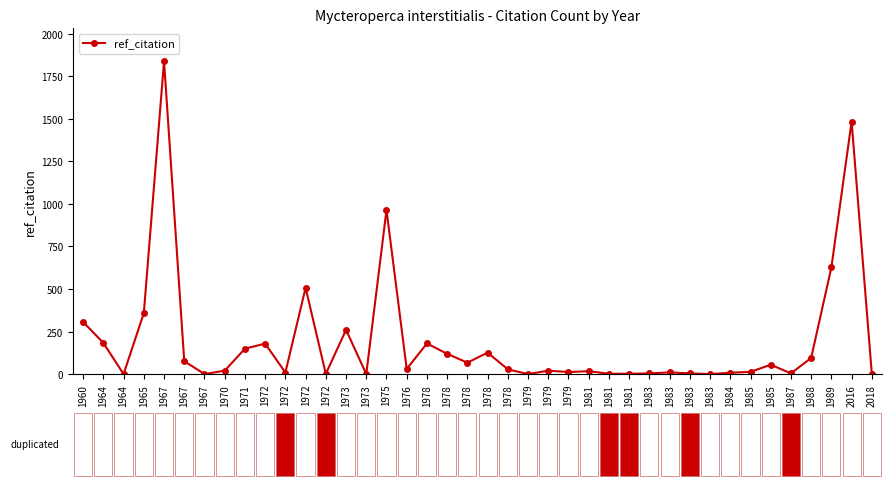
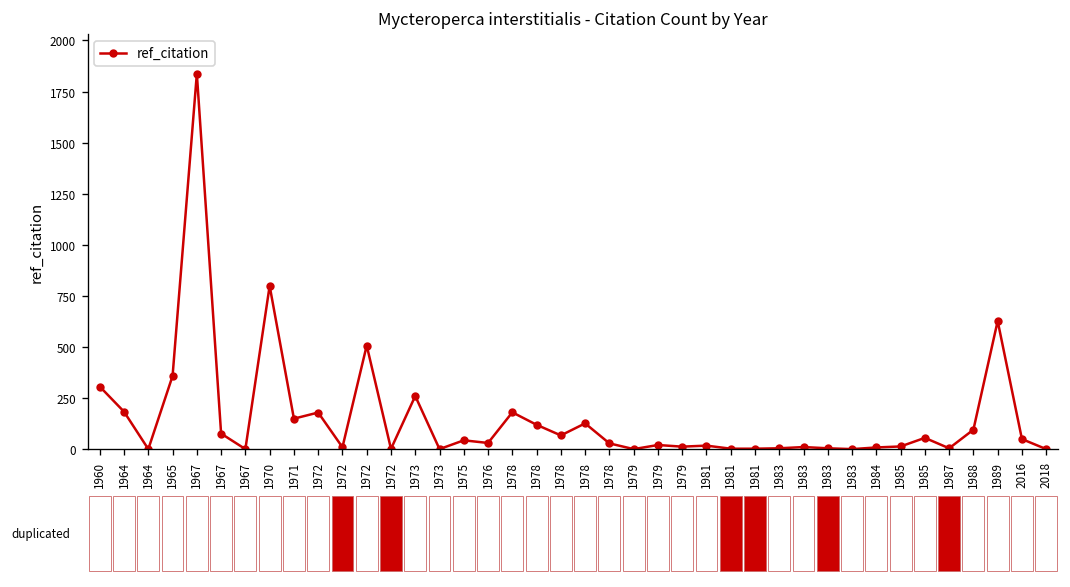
  {
    "1960": 310,
    "1965": 360,
-   "1970": 20,
+   "1970": 800,
    "1971": 150,
-   "1975": 960,
+   "1975": 40,
    "1976": 30,
    "1984": 10,
    "1987": 0,
    "1988": 100,
    "1989": 630,
-   "2016": 1480,
+   "2016": 50,
    "2018": 0
  }
